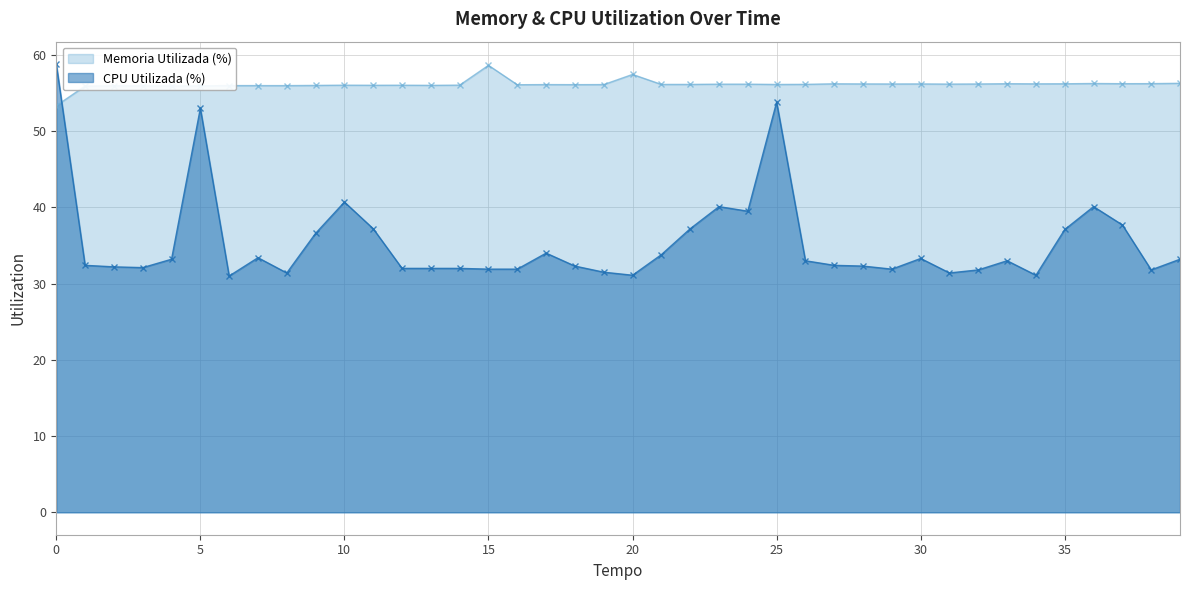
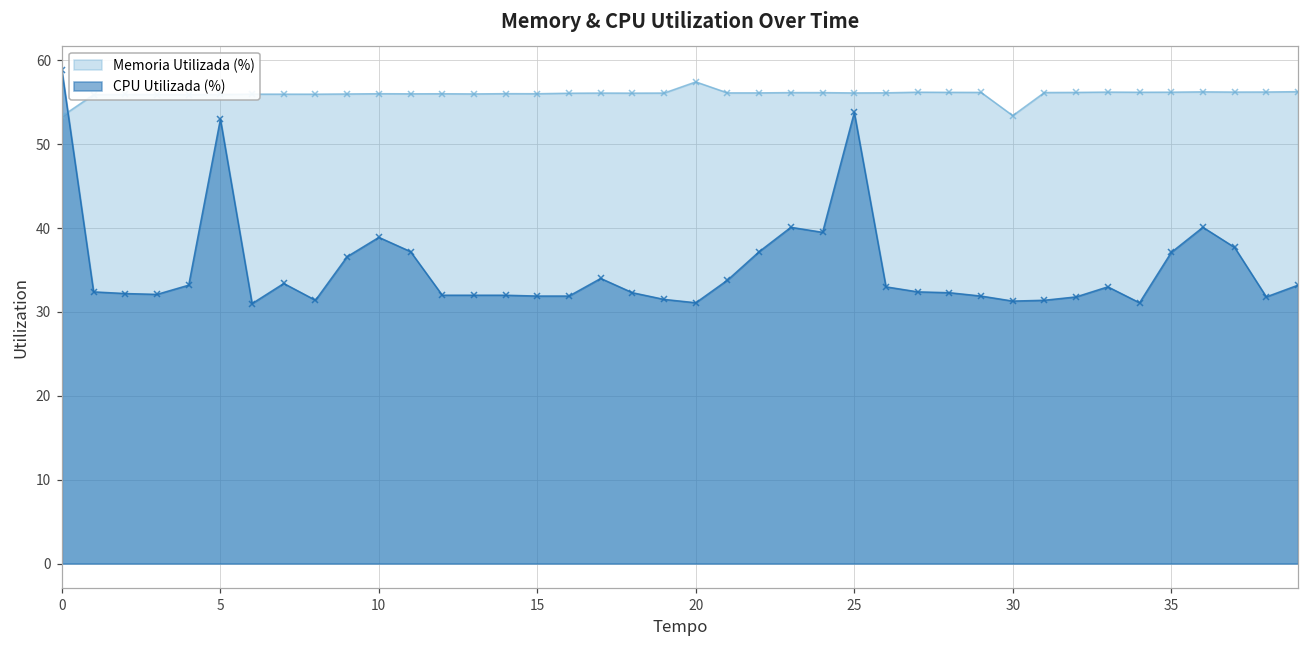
  {
    "Memoria Utilizada (%)": {
      "0": 53,
      "10": 56,
-     "15": 59,
+     "15": 56,
      "20": 57,
      "25": 56,
-     "30": 56,
+     "30": 53,
      "35": 56
    },
    "CPU Utilizada (%)": {
      "0": 59,
      "5": 53,
-     "10": 41,
+     "10": 39,
      "15": 32,
      "20": 31,
      "25": 54,
-     "30": 33,
+     "30": 31,
      "35": 37
    }
  }
